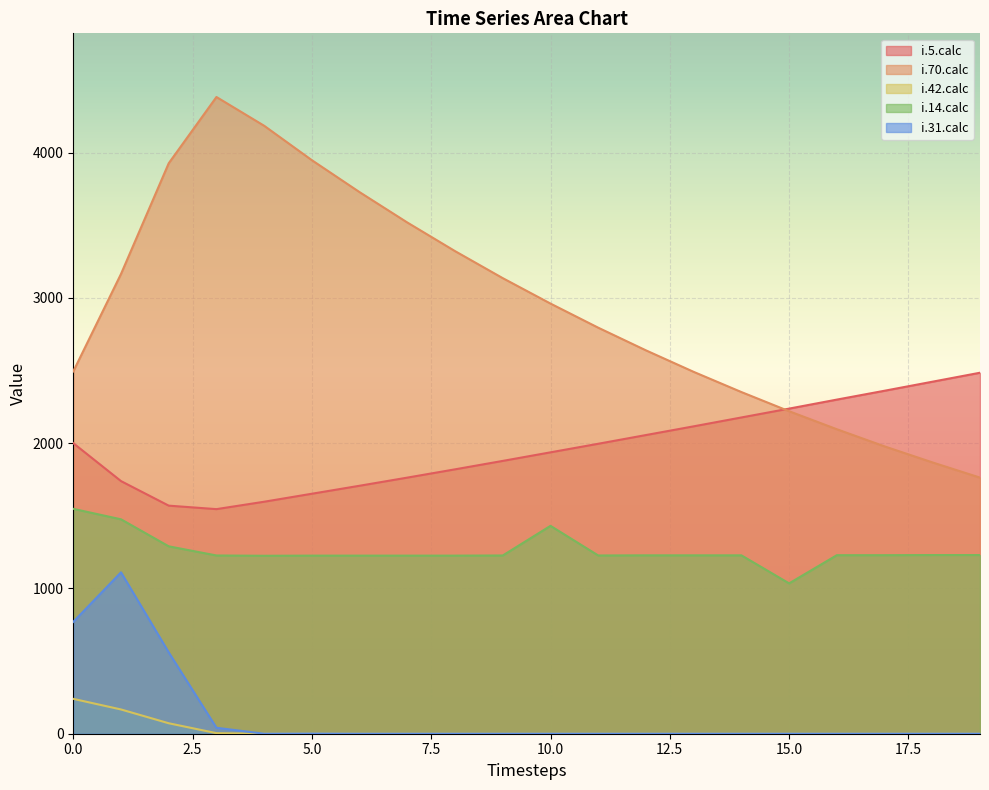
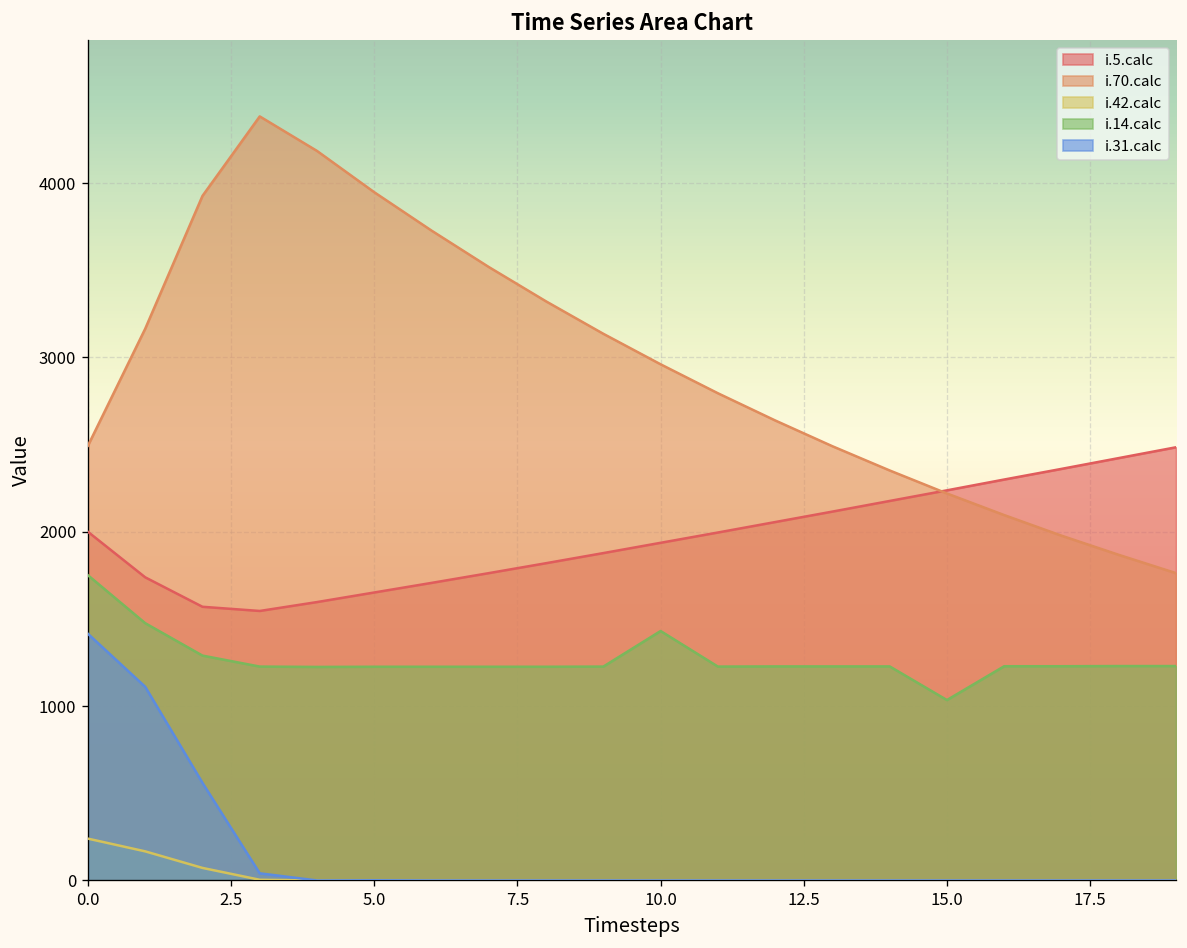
  {
    "i.14.calc": {
-     "0.0": 1550,
+     "0.0": 1750,
      "5.0": 1230,
      "10.0": 1430,
      "15.0": 1040
    },
    "i.31.calc": {
-     "0.0": 770
+     "0.0": 1420
    }
  }
